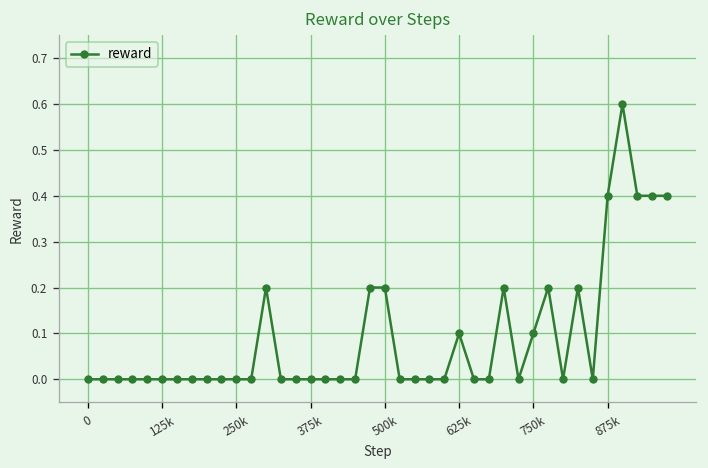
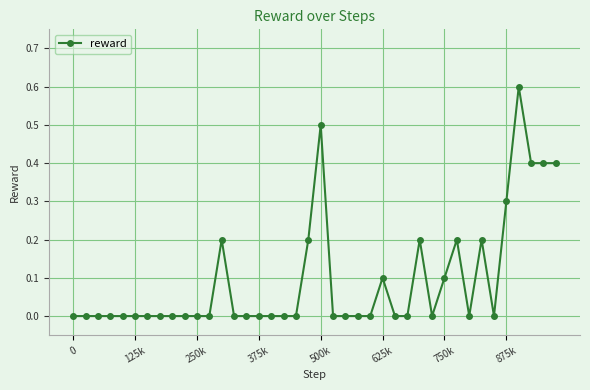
  {
    "0": 0.0,
    "125k": 0.0,
    "250k": 0.0,
    "375k": 0.0,
-   "500k": 0.2,
+   "500k": 0.5,
    "625k": 0.1,
    "750k": 0.1,
-   "875k": 0.4
+   "875k": 0.3
  }
